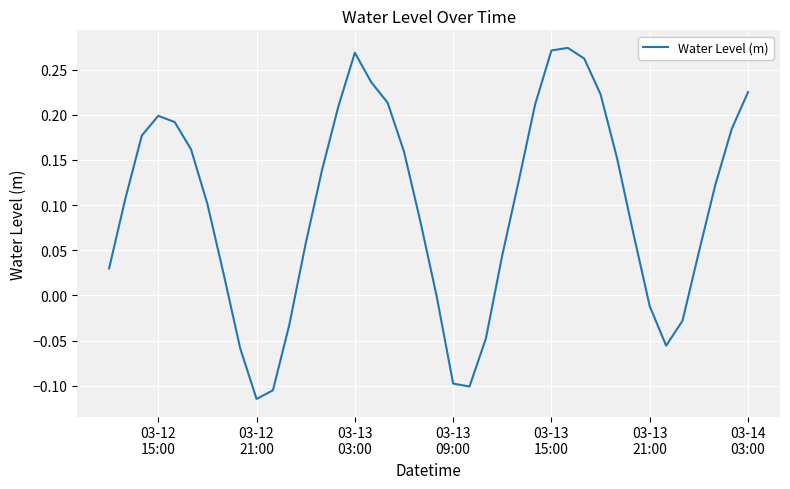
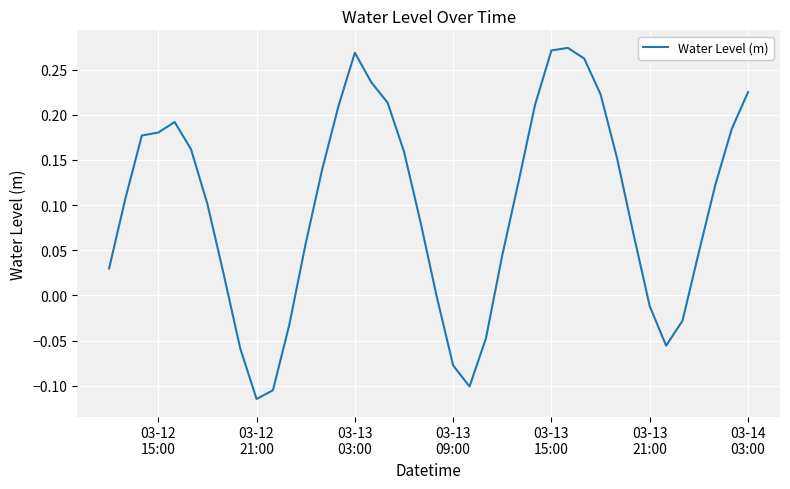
  {
-   "03-12 15:00": 0.20,
+   "03-12 15:00": 0.18,
    "03-12 21:00": -0.11,
    "03-13 03:00": 0.27,
-   "03-13 09:00": -0.10,
+   "03-13 09:00": -0.08,
    "03-13 15:00": 0.27,
    "03-13 21:00": -0.01,
    "03-14 03:00": 0.23
  }
